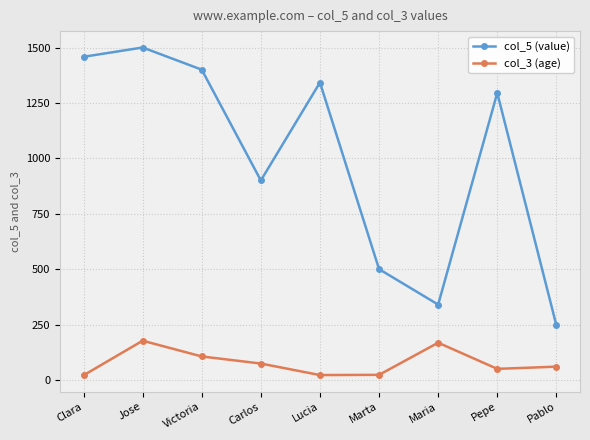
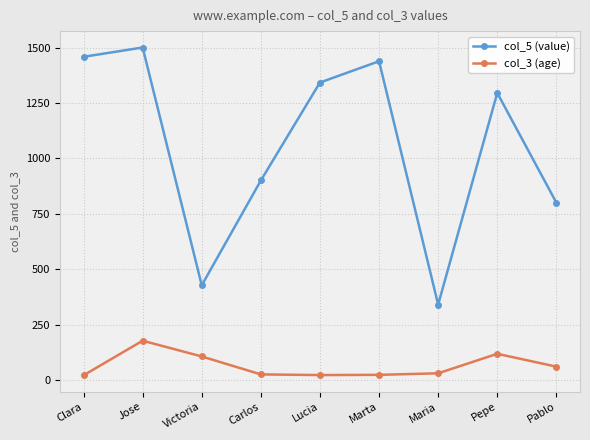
  {
    "col_5 (value)": {
      "Clara": 1460,
      "Jose": 1500,
-     "Victoria": 1400,
+     "Victoria": 430,
      "Carlos": 900,
      "Lucia": 1340,
-     "Marta": 500,
+     "Marta": 1440,
      "Maria": 340,
      "Pepe": 1300,
-     "Pablo": 250
+     "Pablo": 800
    },
    "col_3 (age)": {
      "Clara": 20,
      "Jose": 180,
      "Victoria": 110,
-     "Carlos": 70,
+     "Carlos": 30,
      "Lucia": 20,
      "Marta": 20,
-     "Maria": 170,
-     "Pepe": 50,
+     "Maria": 30,
+     "Pepe": 120,
      "Pablo": 60
    }
  }
